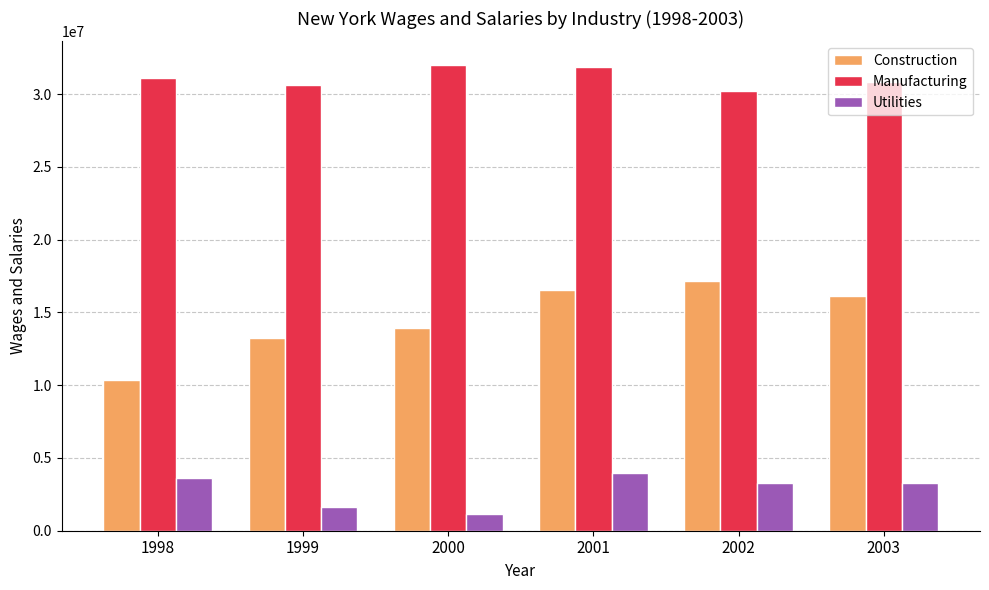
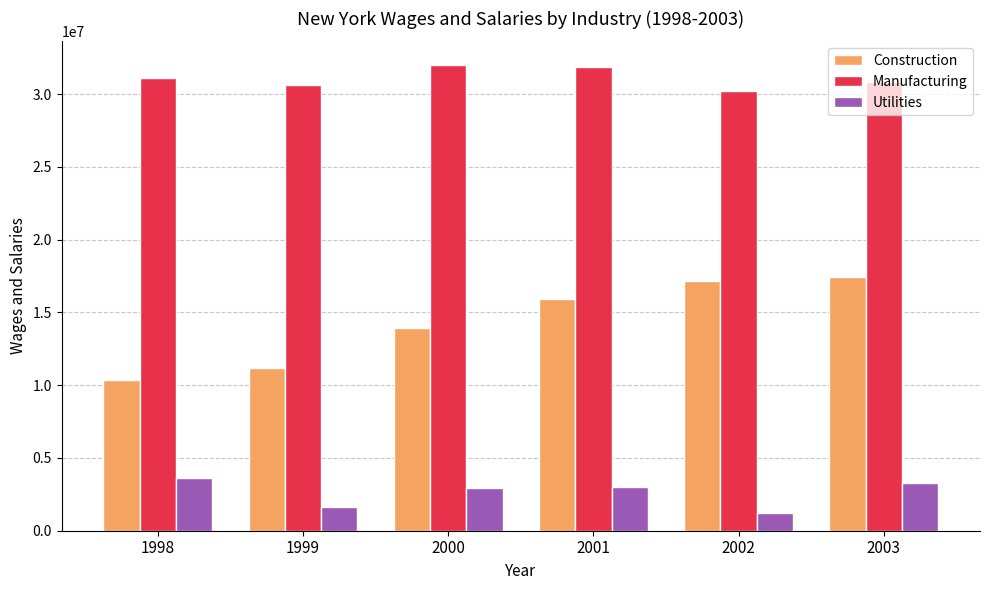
  {
    "Construction": {
      "1998": 10400000,
-     "1999": 13200000,
+     "1999": 11200000,
      "2000": 13900000,
-     "2001": 16600000,
+     "2001": 15900000,
      "2002": 17100000,
-     "2003": 16100000
+     "2003": 17400000
    },
    "Manufacturing": {
      "1998": 31100000,
      "1999": 30600000,
      "2000": 32000000,
      "2001": 31900000,
      "2002": 30200000
    },
    "Utilities": {
      "1998": 3700000,
      "1999": 1600000,
-     "2000": 1200000,
-     "2001": 4000000,
-     "2002": 3300000,
+     "2000": 3000000,
+     "2001": 3000000,
+     "2002": 1200000,
      "2003": 3300000
    }
  }
